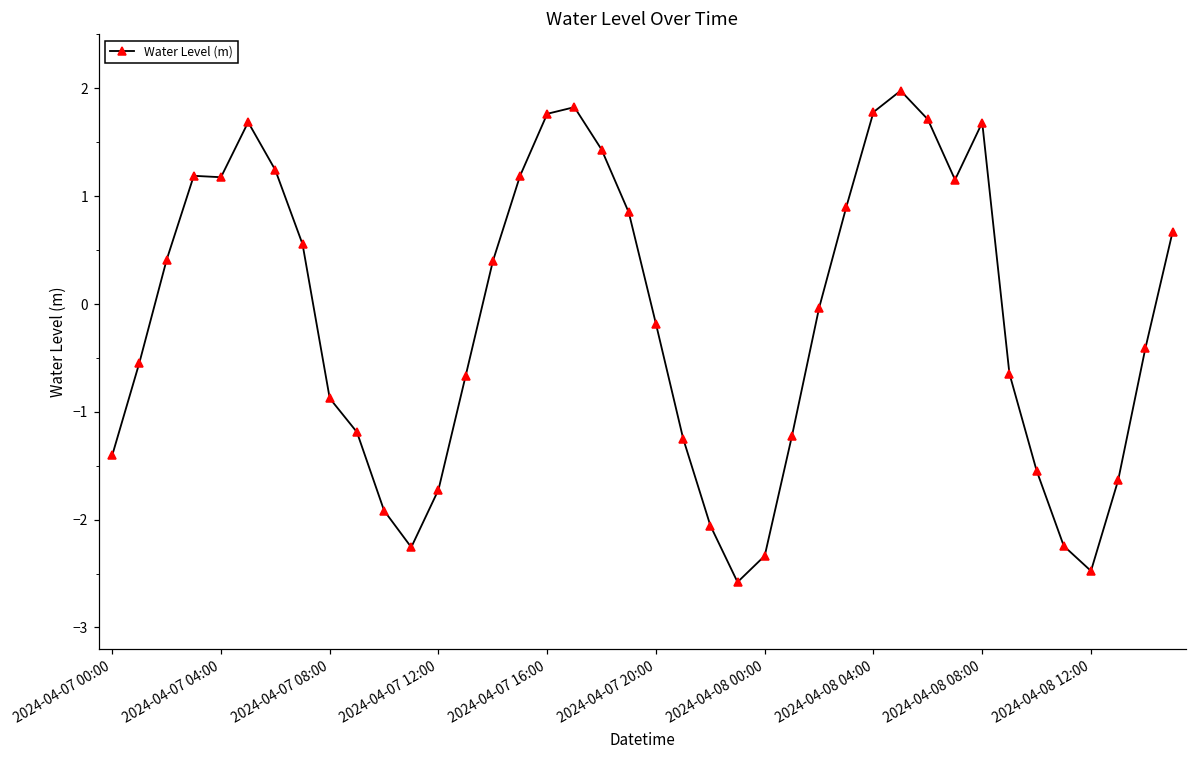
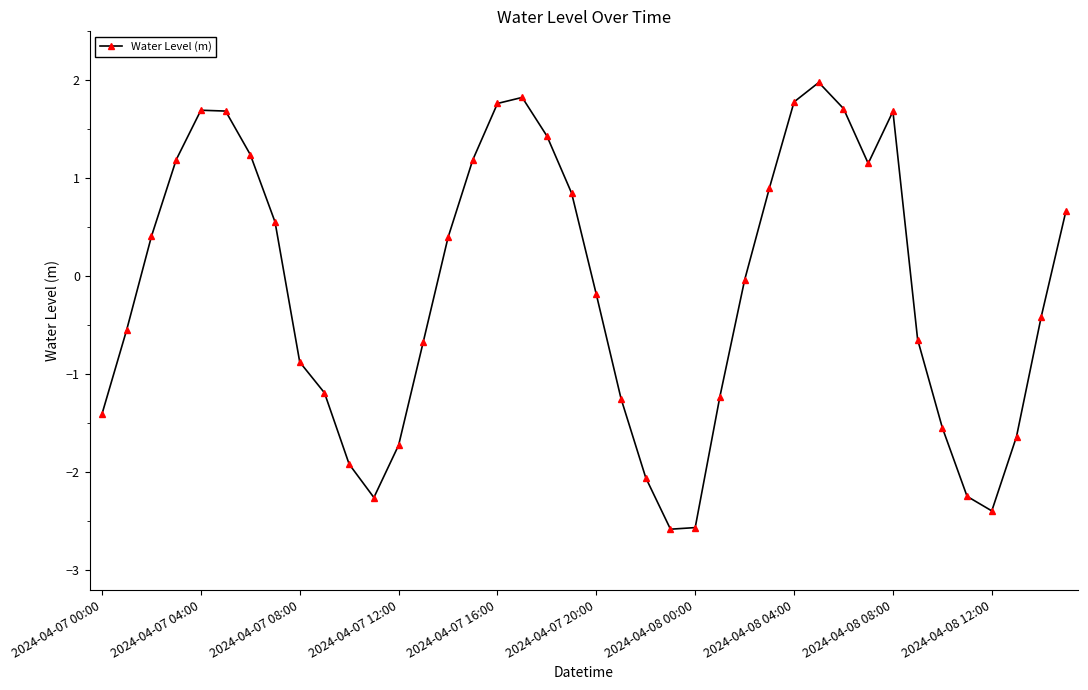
  {
    "2024-04-07 00:00": -1.4,
-   "2024-04-07 04:00": 1.2,
+   "2024-04-07 04:00": 1.7,
    "2024-04-07 08:00": -0.9,
    "2024-04-07 12:00": -1.7,
    "2024-04-07 16:00": 1.8,
    "2024-04-07 20:00": -0.2,
-   "2024-04-08 00:00": -2.3,
+   "2024-04-08 00:00": -2.6,
    "2024-04-08 04:00": 1.8,
    "2024-04-08 08:00": 1.7,
-   "2024-04-08 12:00": -2.5
+   "2024-04-08 12:00": -2.4
  }
